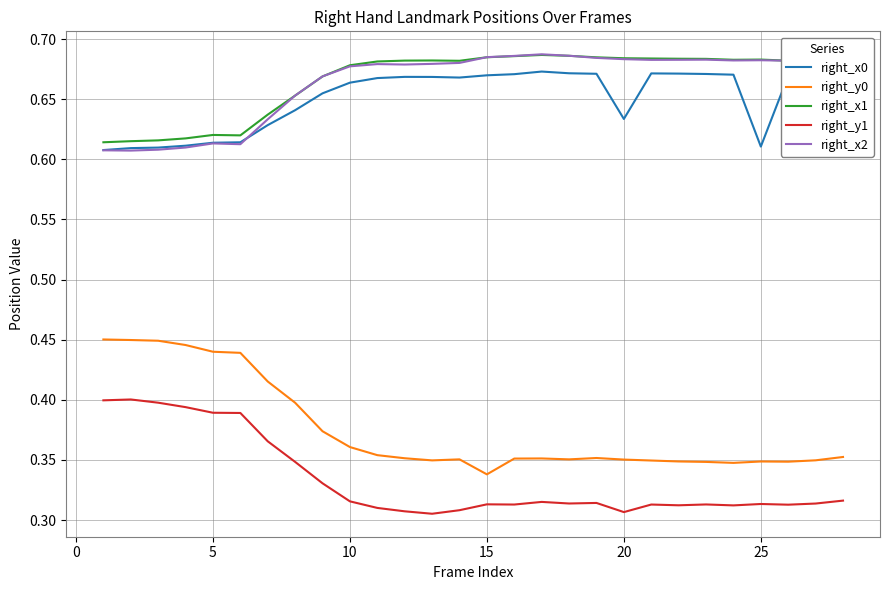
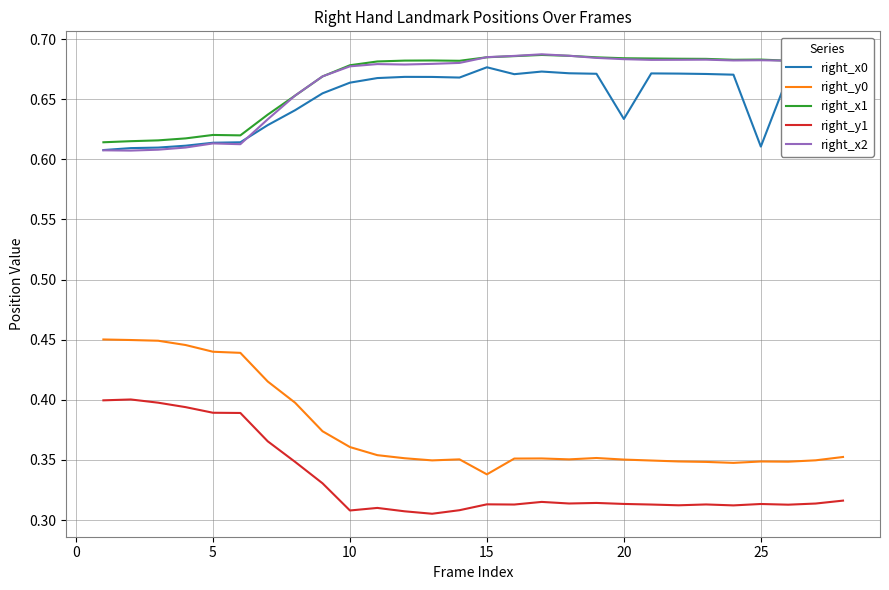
  {
    "right_x0": {
      "10": 0.664,
-     "15": 0.670,
+     "15": 0.676,
      "20": 0.634,
      "25": 0.611
    },
    "right_y0": {
      "5": 0.440,
      "10": 0.361,
      "15": 0.338,
      "20": 0.350,
      "25": 0.349
    },
    "right_x1": {
      "5": 0.620
    },
    "right_y1": {
      "5": 0.389,
-     "10": 0.316,
+     "10": 0.308,
      "15": 0.313,
-     "20": 0.307,
+     "20": 0.313,
      "25": 0.313
    }
  }
